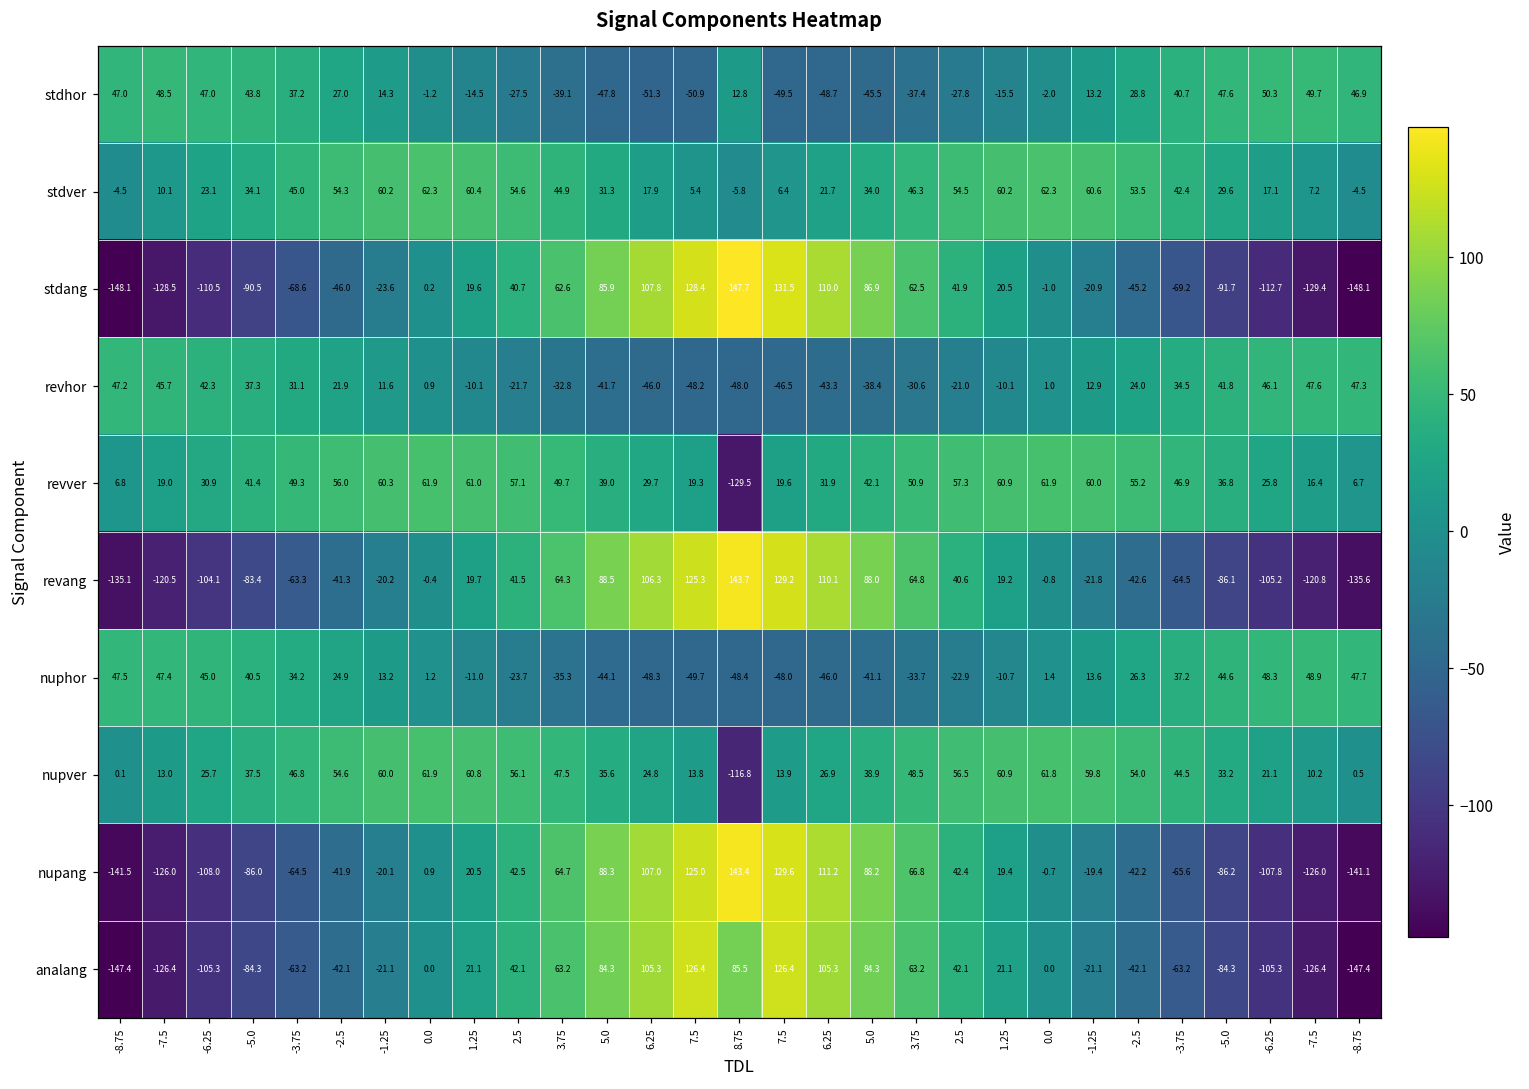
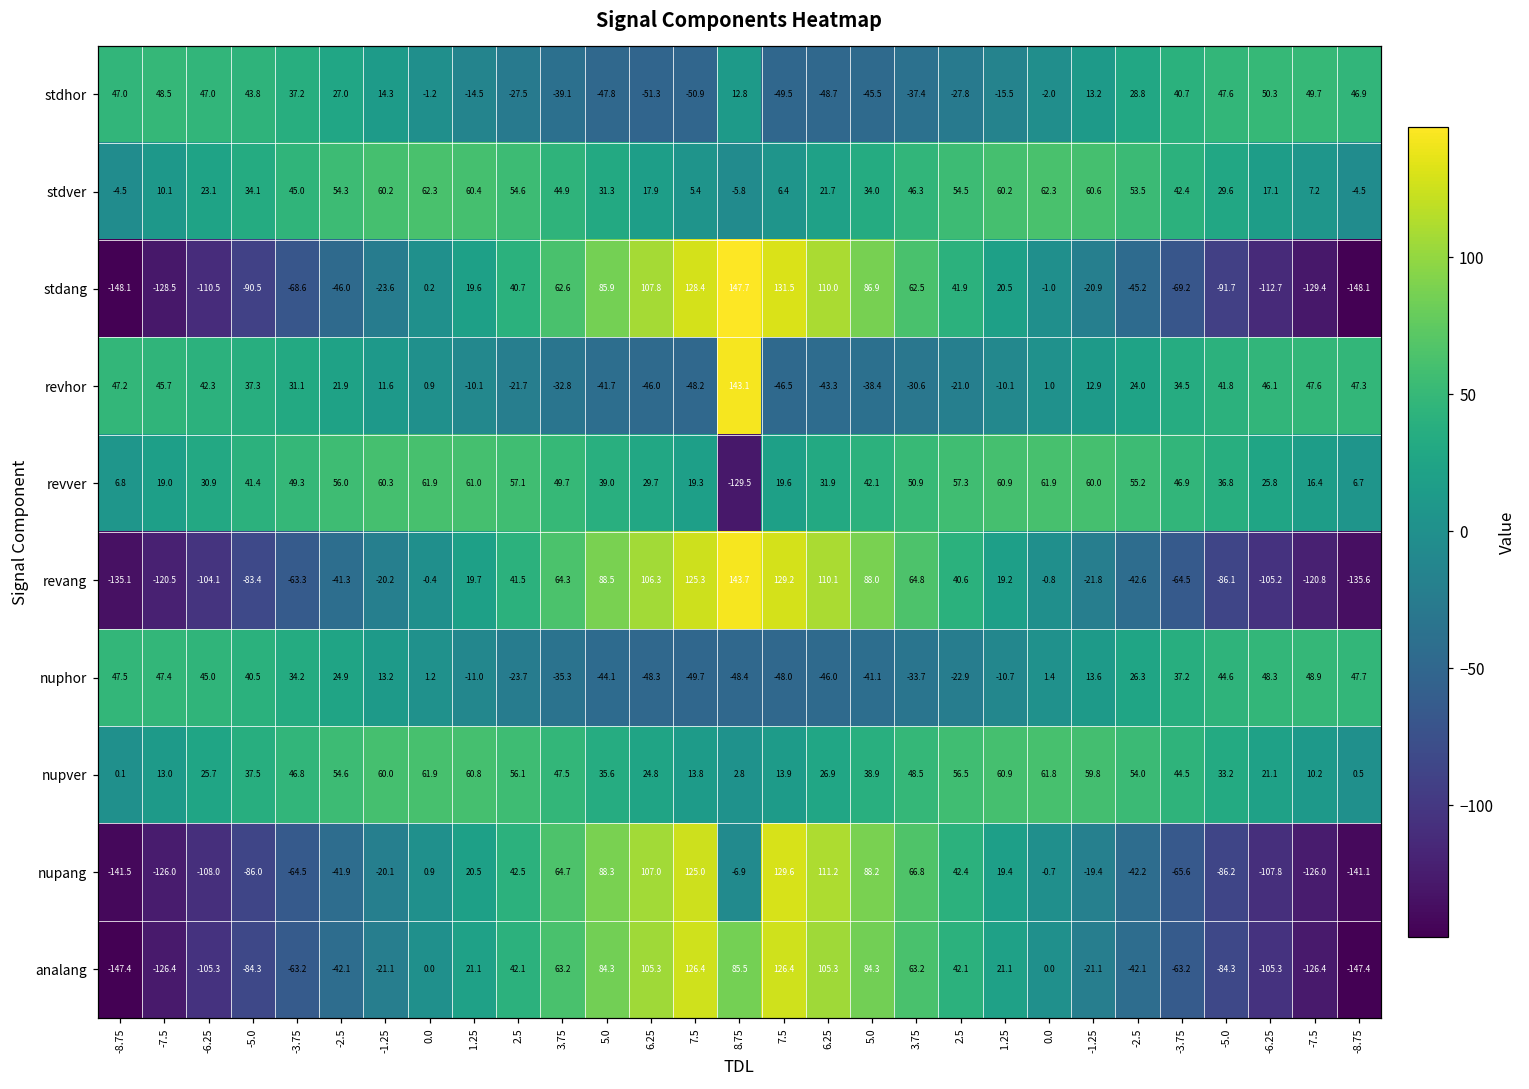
  {
    "stdhor": {
      "8.75": 12.8
    },
    "stdver": {
      "8.75": -5.8
    },
    "stdang": {
      "8.75": 147.7
    },
    "revhor": {
-     "8.75": -48.0
+     "8.75": 143.1
    },
    "revver": {
      "8.75": -129.5
    },
    "revang": {
      "8.75": 143.7
    },
    "nuphor": {
      "8.75": -48.4
    },
    "nupver": {
-     "8.75": -116.8
+     "8.75": 2.8
    },
    "nupang": {
-     "8.75": 143.4
+     "8.75": -6.9
    },
    "analang": {
      "8.75": 85.5
    }
  }
